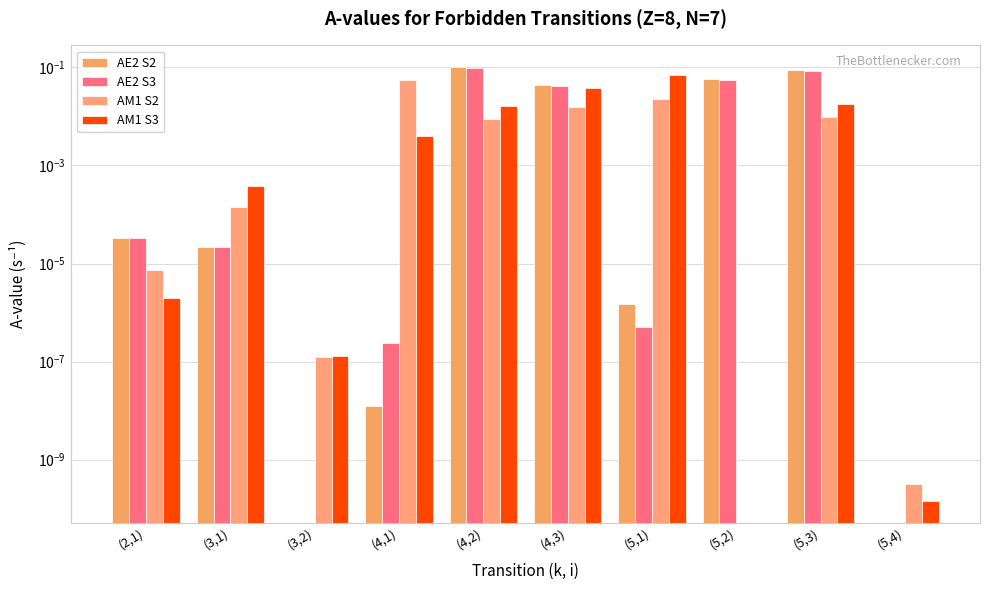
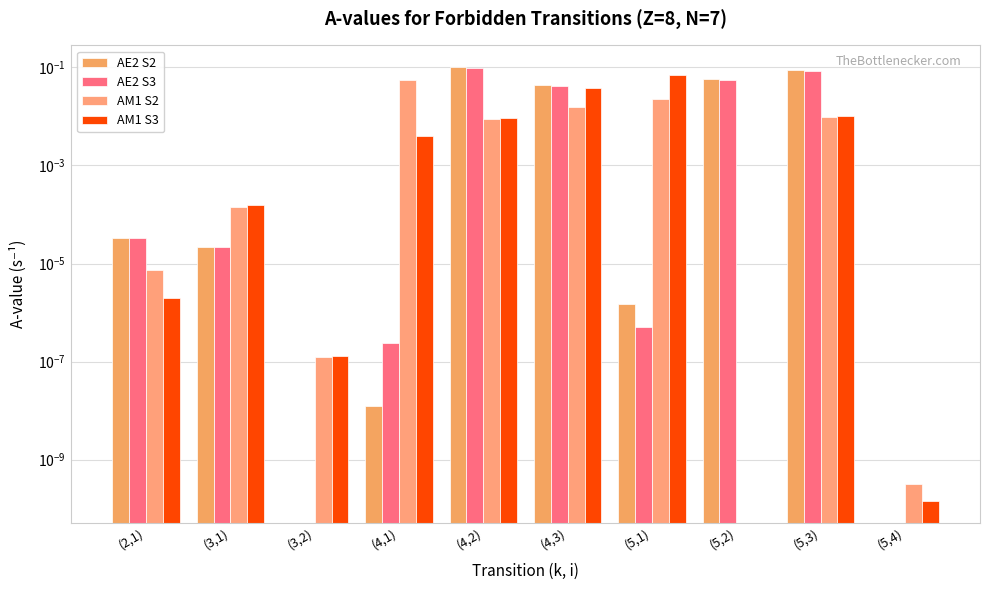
  {
    "AM1 S3": {
      "(2,1)": 0.0000020,
-     "(3,1)": 0.0004,
+     "(3,1)": 0.00016,
      "(3,2)": 0.00000013,
      "(4,1)": 0.004,
-     "(4,2)": 0.017,
+     "(4,2)": 0.009,
      "(4,3)": 0.04,
      "(5,1)": 0.07,
-     "(5,3)": 0.018,
+     "(5,3)": 0.010,
      "(5,4)": 0.00000000014
    }
  }
